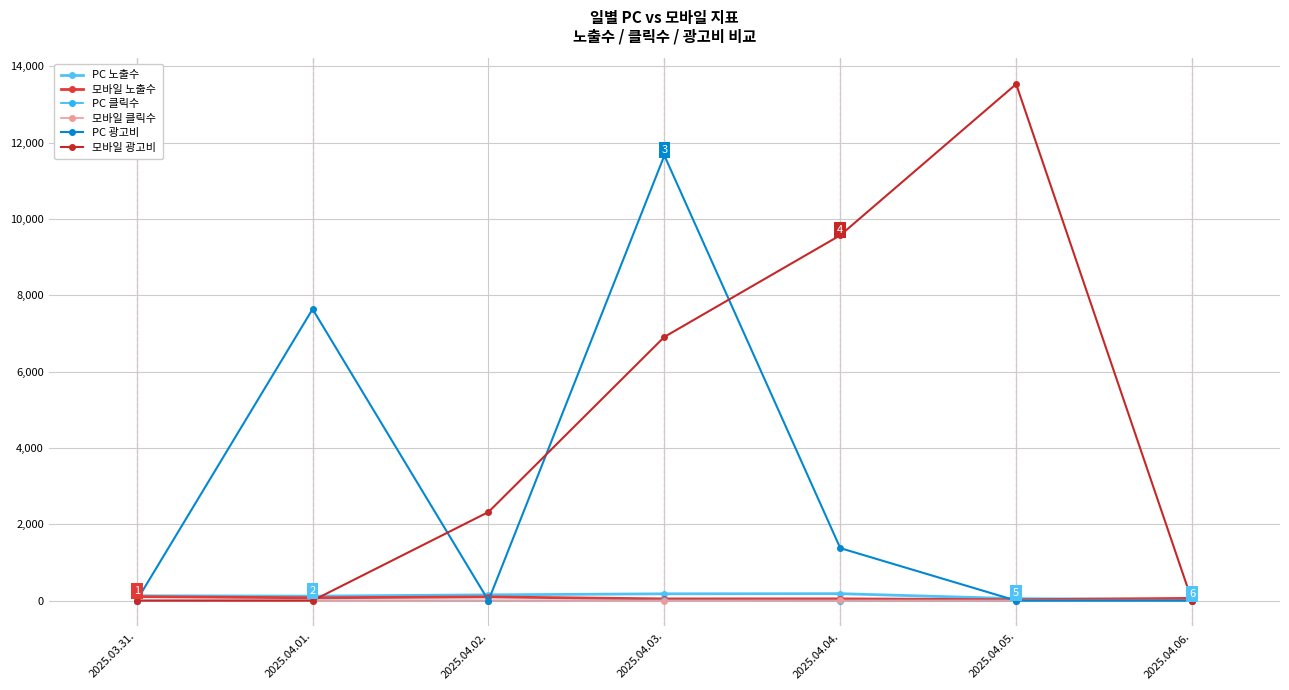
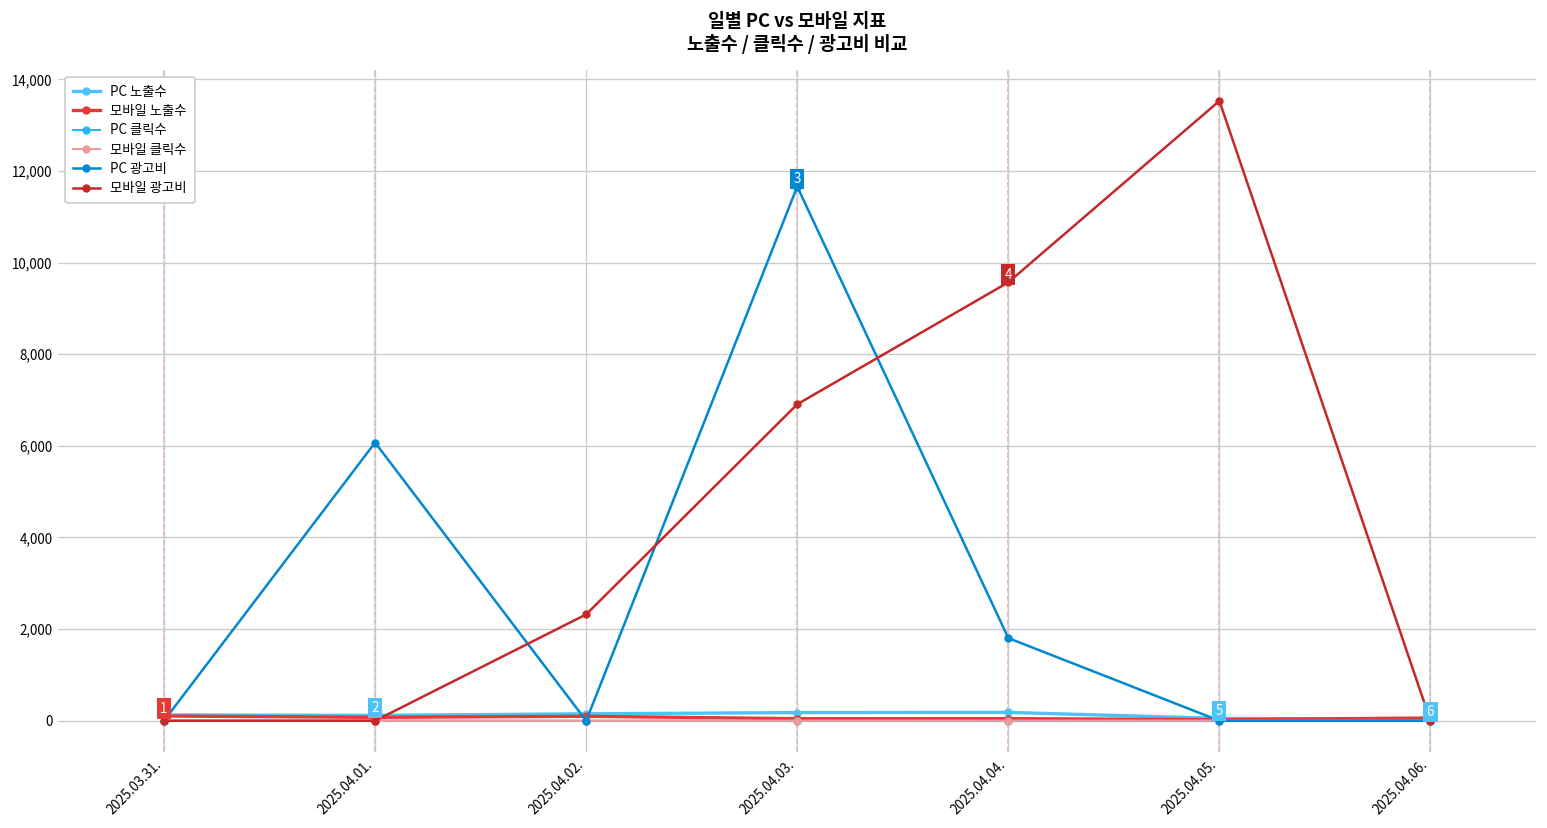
  {
    "PC 광고비": {
-     "2025.04.01.": "7,600",
-     "2025.04.04.": "1,400"
+     "2025.04.01.": "6,100",
+     "2025.04.04.": "1,800"
    }
  }
